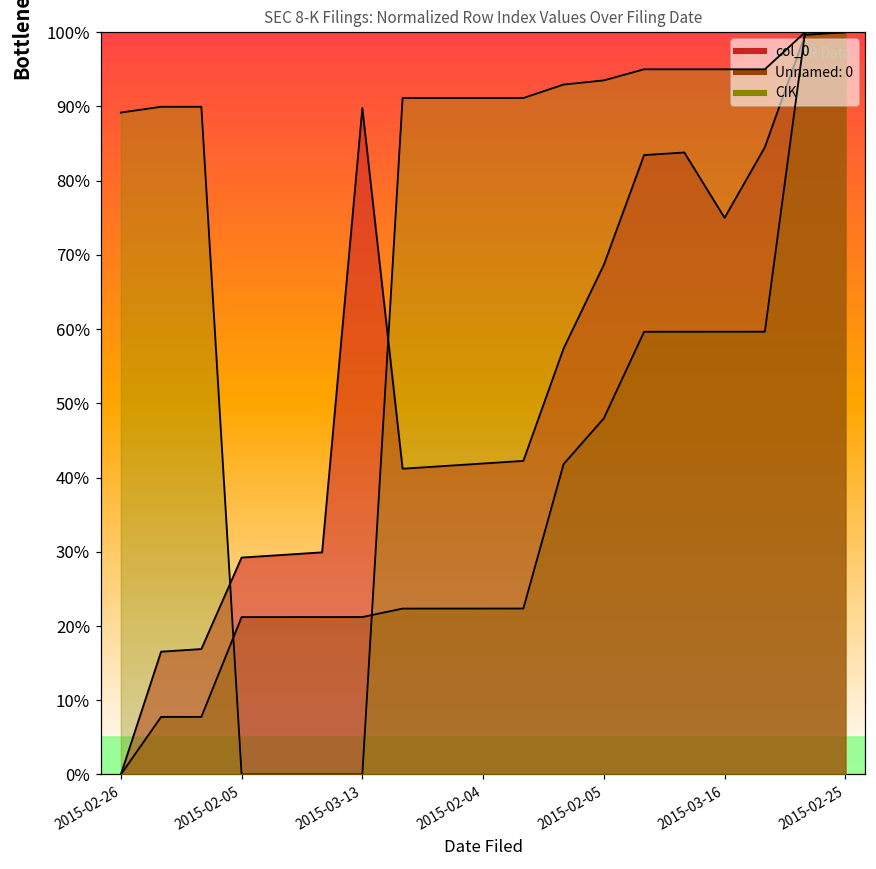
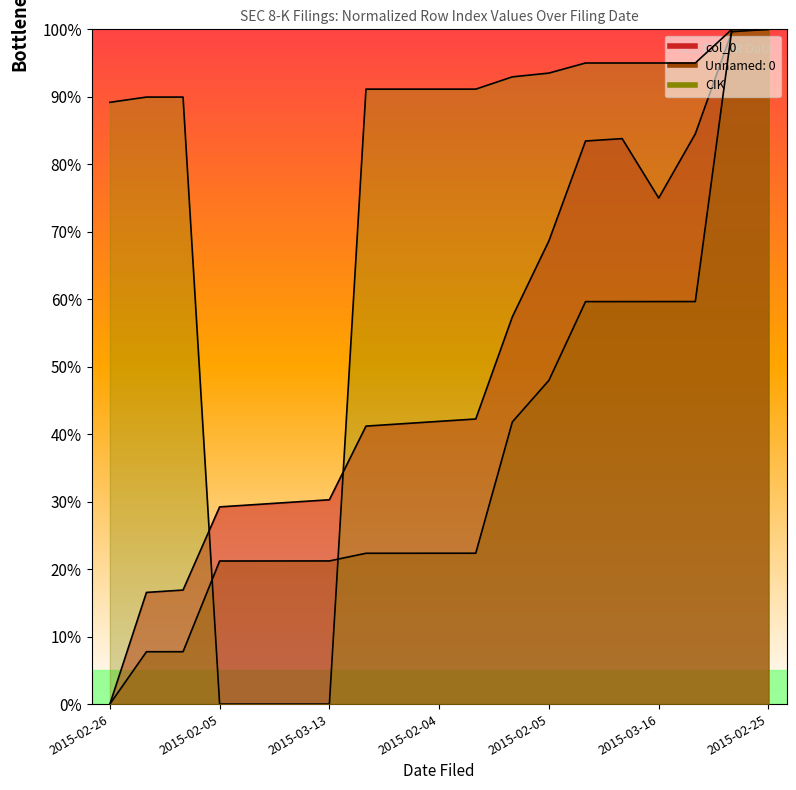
  {
    "col_0": {
-     "2015-03-13": "90%",
+     "2015-03-13": "30%",
      "2015-03-16": "75%"
    }
  }
